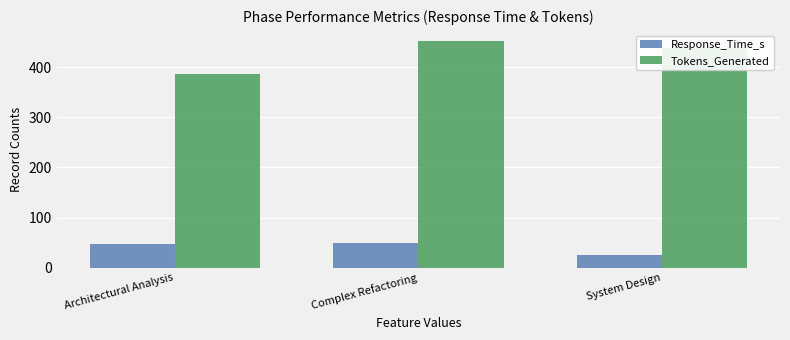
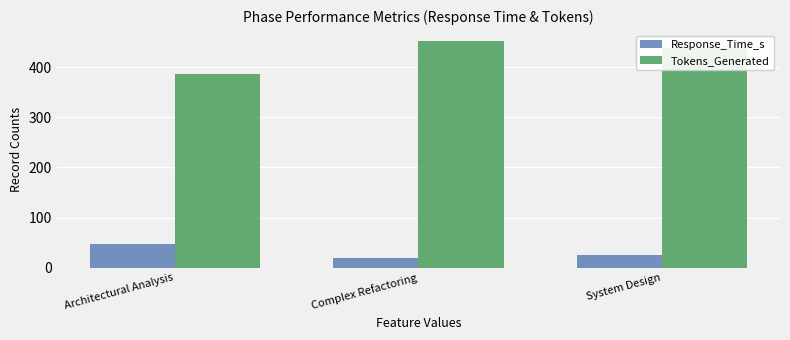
  {
    "Response_Time_s": {
      "Architectural Analysis": 50,
-     "Complex Refactoring": 50,
+     "Complex Refactoring": 20,
      "System Design": 30
    },
    "Tokens_Generated": {
      "Architectural Analysis": 390,
      "Complex Refactoring": 450
    }
  }
